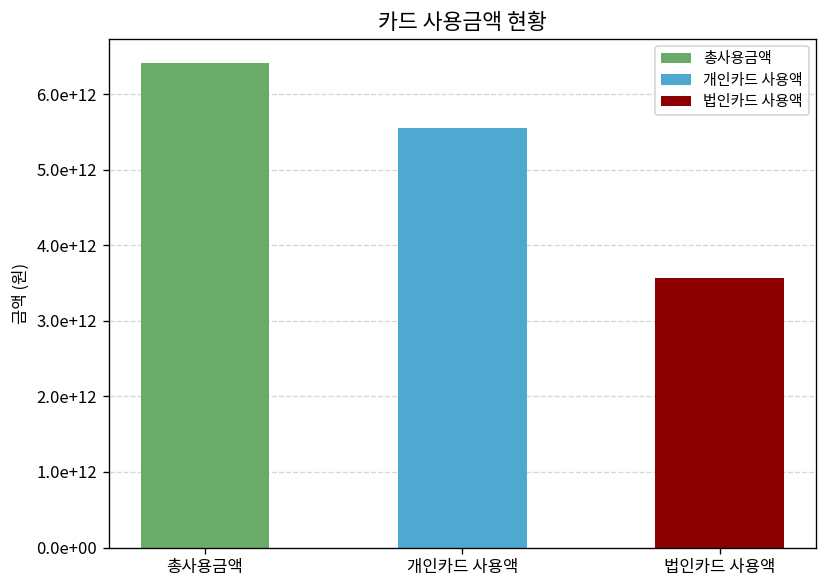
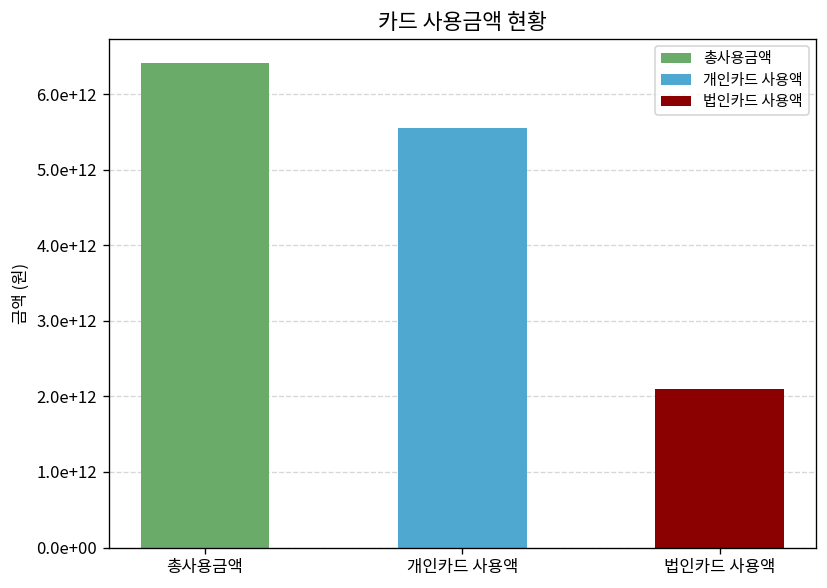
  {
    "총사용금액": 6400000000000,
    "개인카드 사용액": 5500000000000,
-   "법인카드 사용액": 3600000000000
+   "법인카드 사용액": 2100000000000
  }
